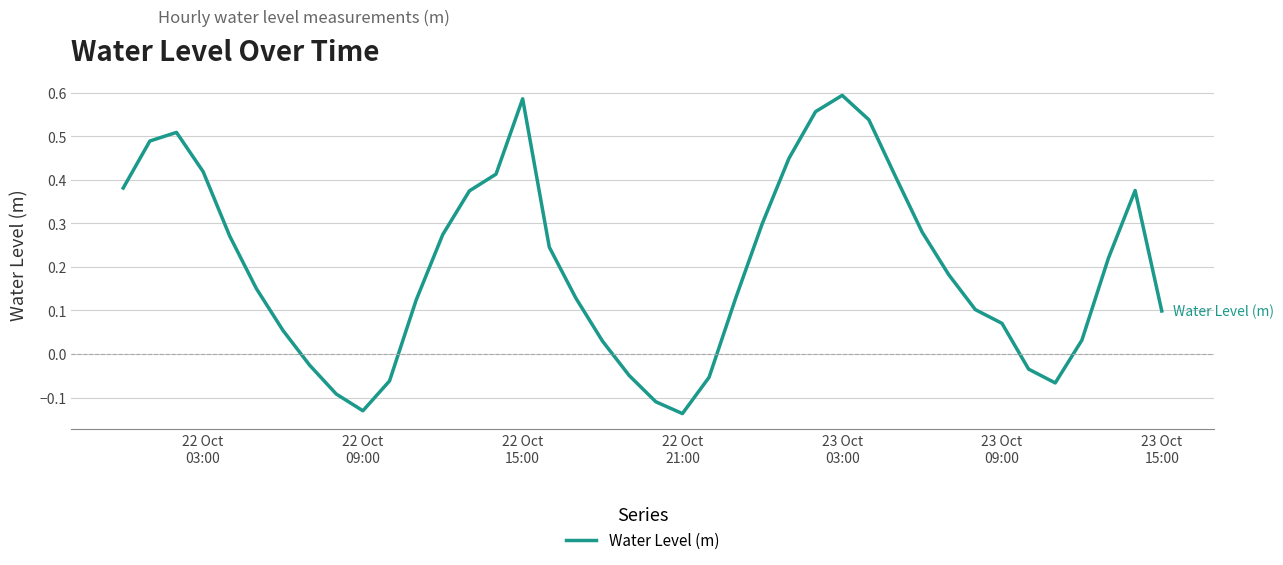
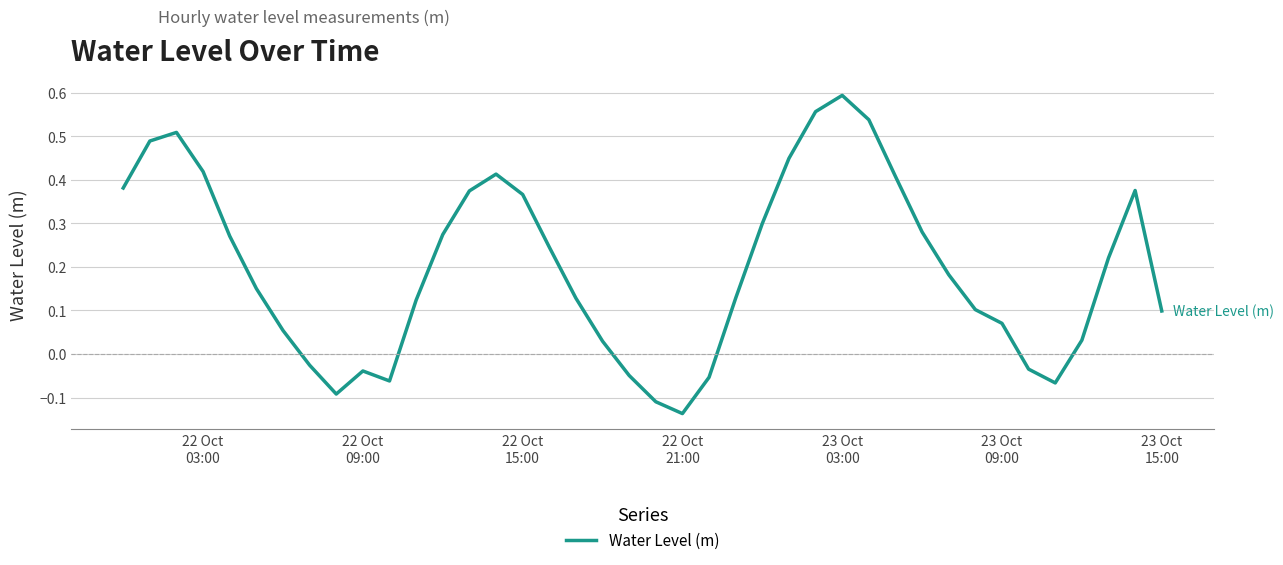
  {
    "22 Oct 03:00": 0.42,
-   "22 Oct 09:00": -0.13,
-   "22 Oct 15:00": 0.59,
+   "22 Oct 09:00": -0.04,
+   "22 Oct 15:00": 0.37,
    "22 Oct 21:00": -0.14,
    "23 Oct 03:00": 0.59,
    "23 Oct 09:00": 0.07,
    "23 Oct 15:00": 0.10
  }
